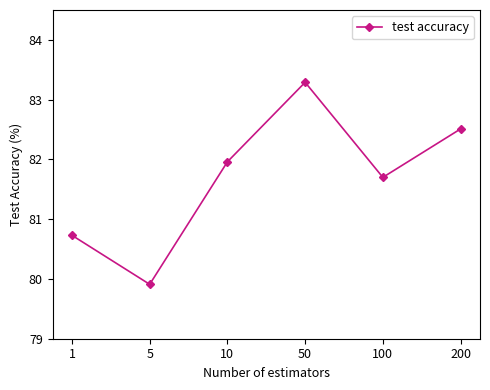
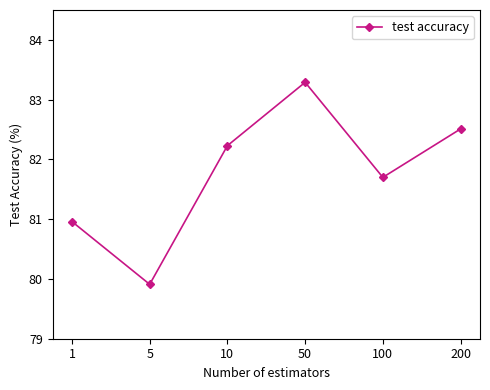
  {
-   "1": 80.7,
+   "1": 81.0,
    "5": 79.9,
-   "10": 82.0,
+   "10": 82.2,
    "50": 83.3,
    "100": 81.7,
    "200": 82.5
  }
